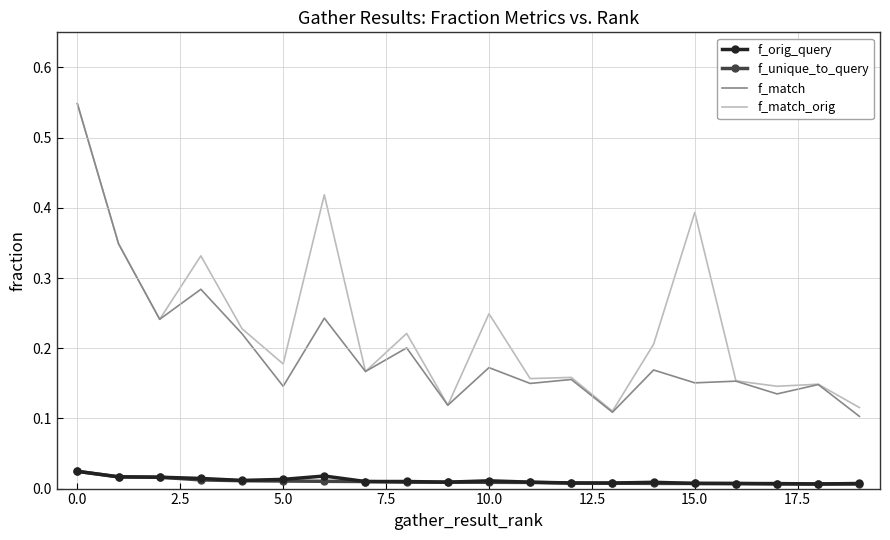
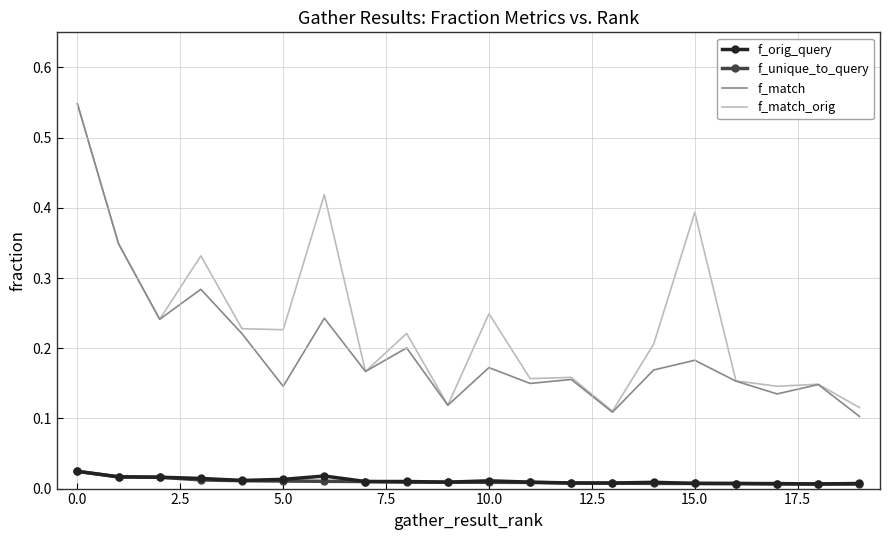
  {
    "f_match": {
      "5.0": 0.15,
      "10.0": 0.17,
-     "15.0": 0.15
+     "15.0": 0.18
    },
    "f_match_orig": {
-     "5.0": 0.18,
+     "5.0": 0.23,
      "10.0": 0.25,
      "15.0": 0.39
    }
  }
